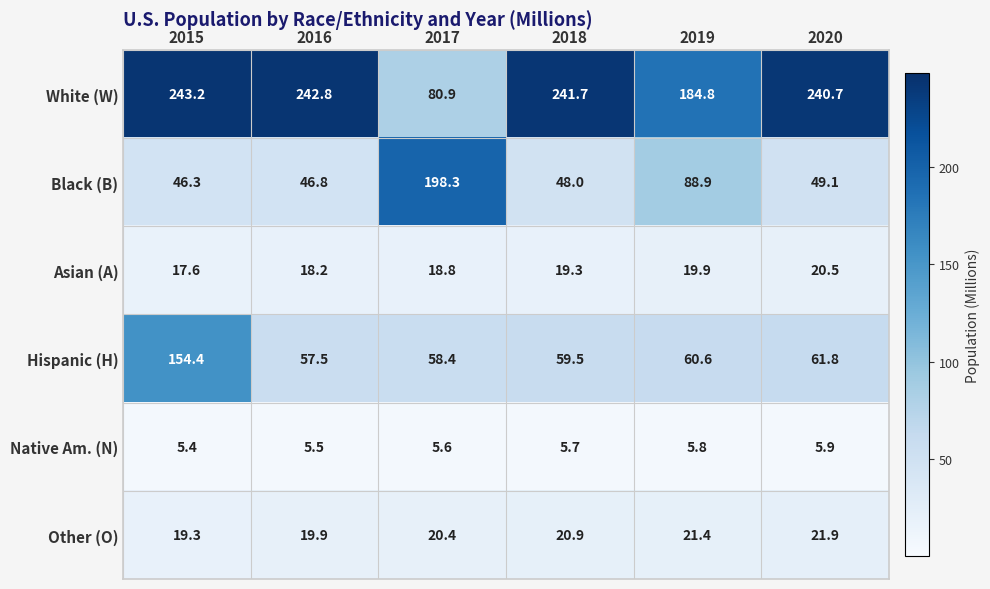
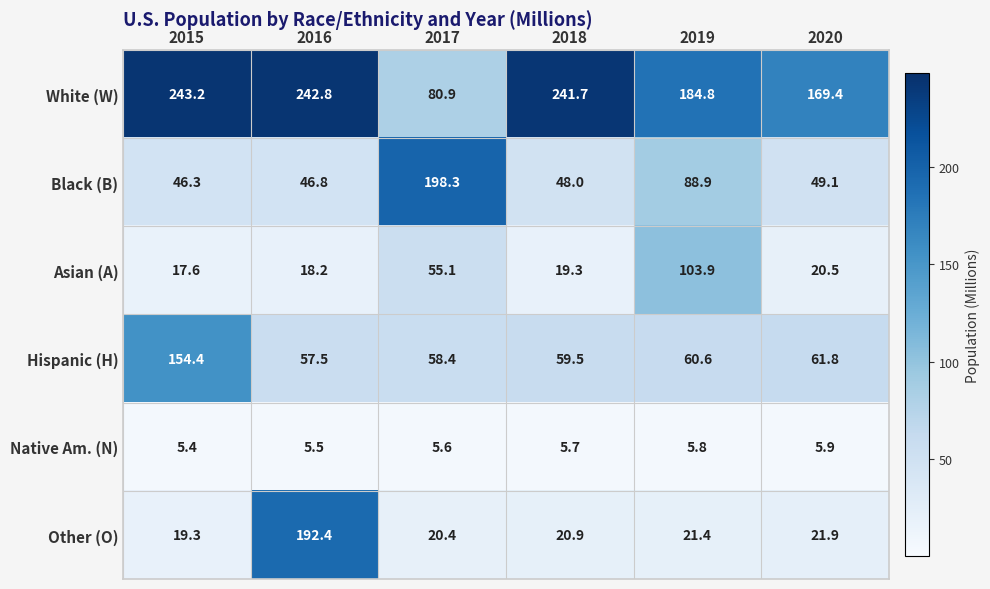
  {
    "White (W)": {
      "2015": 243.2,
      "2016": 242.8,
      "2017": 80.9,
      "2018": 241.7,
      "2019": 184.8,
-     "2020": 240.7
+     "2020": 169.4
    },
    "Black (B)": {
      "2015": 46.3,
      "2016": 46.8,
      "2017": 198.3,
      "2018": 48.0,
      "2019": 88.9,
      "2020": 49.1
    },
    "Asian (A)": {
      "2015": 17.6,
      "2016": 18.2,
-     "2017": 18.8,
+     "2017": 55.1,
      "2018": 19.3,
-     "2019": 19.9,
+     "2019": 103.9,
      "2020": 20.5
    },
    "Hispanic (H)": {
      "2015": 154.4,
      "2016": 57.5,
      "2017": 58.4,
      "2018": 59.5,
      "2019": 60.6,
      "2020": 61.8
    },
    "Native Am. (N)": {
      "2015": 5.4,
      "2016": 5.5,
      "2017": 5.6,
      "2018": 5.7,
      "2019": 5.8,
      "2020": 5.9
    },
    "Other (O)": {
      "2015": 19.3,
-     "2016": 19.9,
+     "2016": 192.4,
      "2017": 20.4,
      "2018": 20.9,
      "2019": 21.4,
      "2020": 21.9
    }
  }
